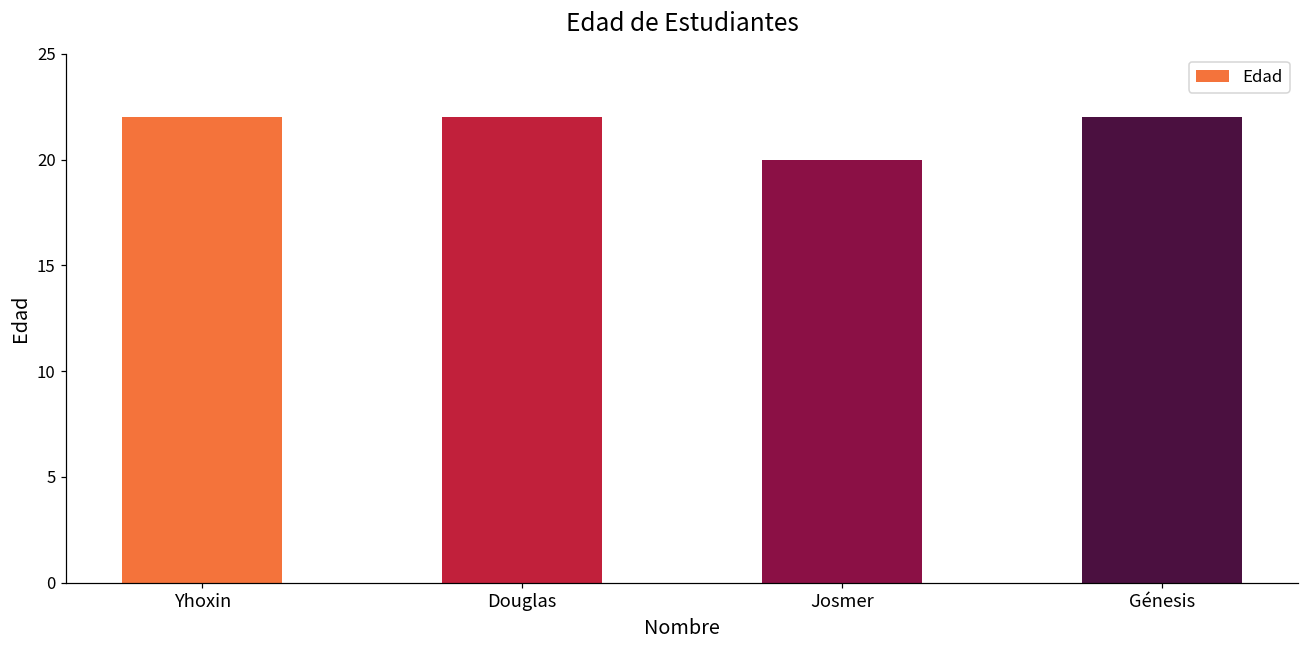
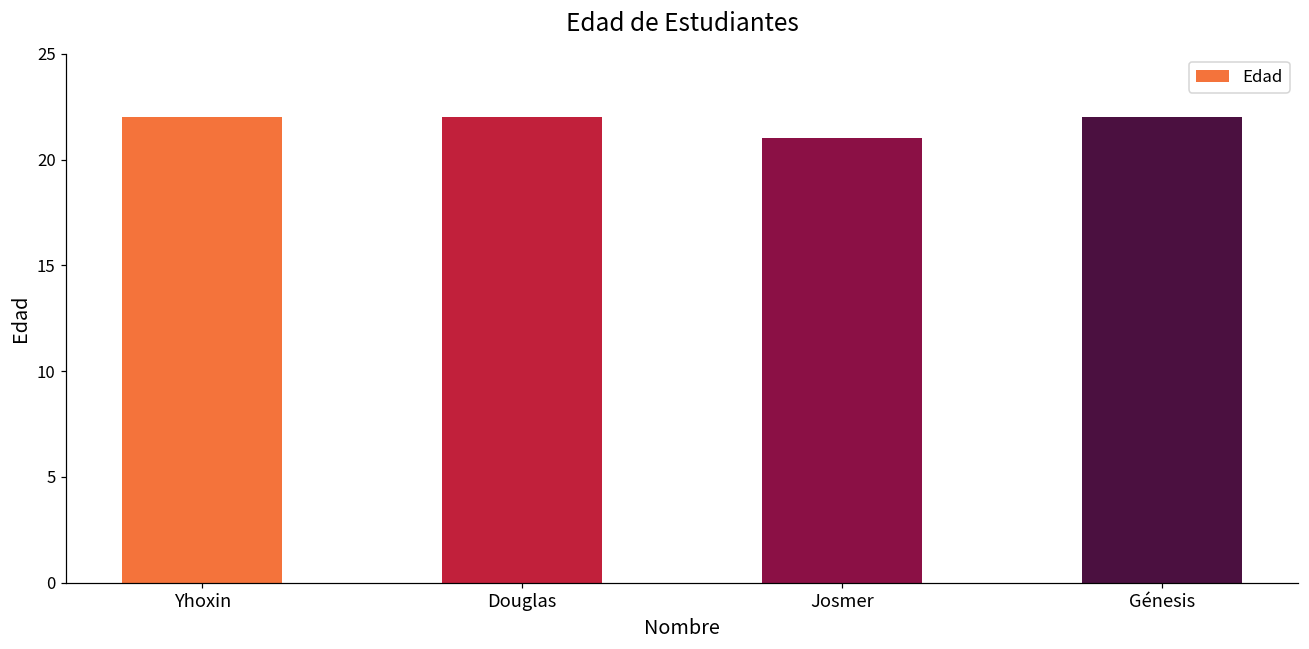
  {
    "Yhoxin": 22,
    "Douglas": 22,
-   "Josmer": 20,
+   "Josmer": 21,
    "Génesis": 22
  }
